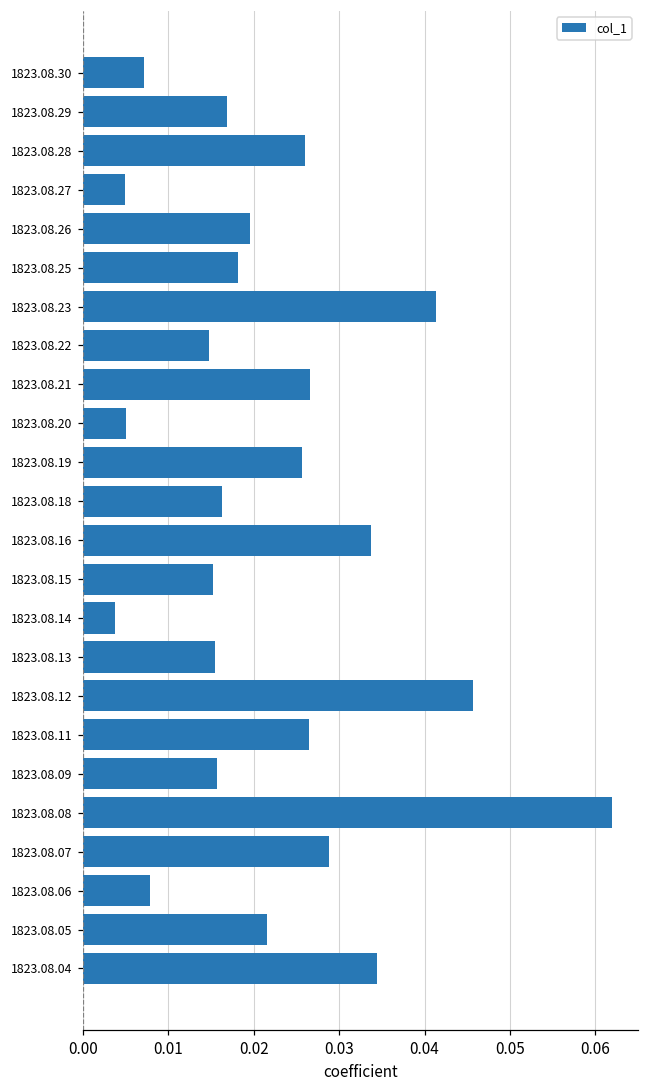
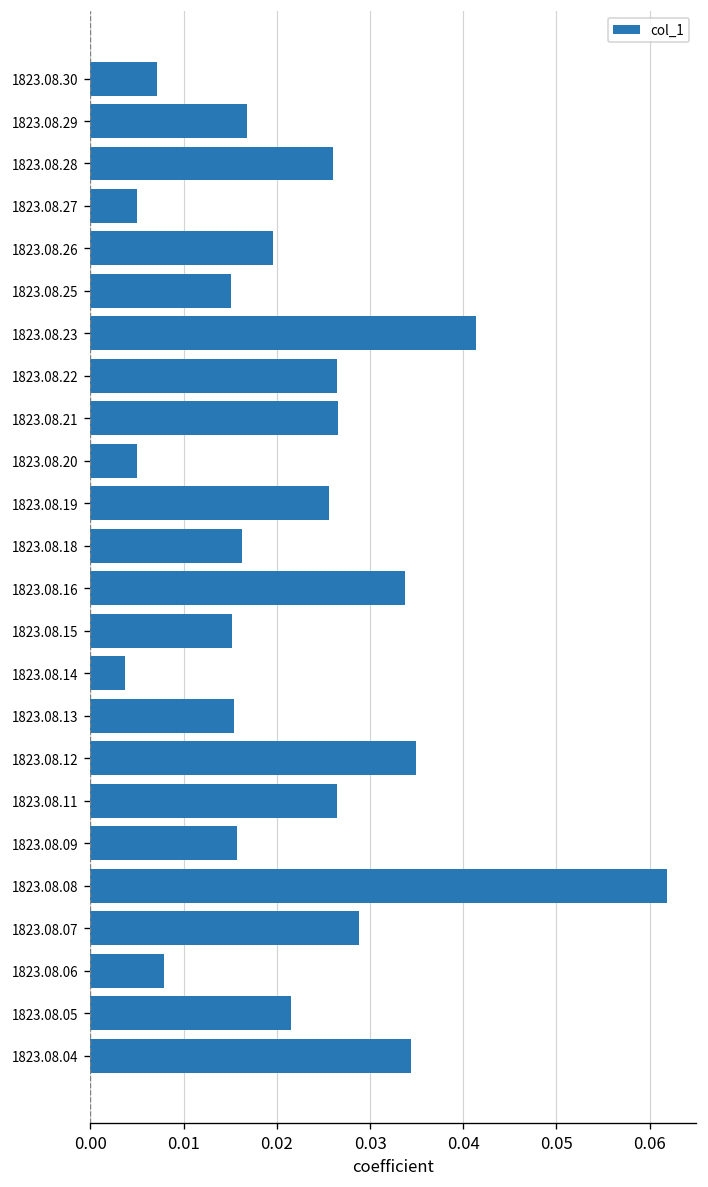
  {
    "1823.08.30": 0.007,
    "1823.08.29": 0.017,
    "1823.08.28": 0.026,
    "1823.08.27": 0.005,
    "1823.08.26": 0.020,
-   "1823.08.25": 0.018,
+   "1823.08.25": 0.015,
    "1823.08.23": 0.041,
-   "1823.08.22": 0.015,
+   "1823.08.22": 0.026,
    "1823.08.21": 0.027,
    "1823.08.20": 0.005,
    "1823.08.19": 0.026,
    "1823.08.18": 0.016,
    "1823.08.16": 0.034,
    "1823.08.15": 0.015,
    "1823.08.14": 0.004,
    "1823.08.13": 0.015,
-   "1823.08.12": 0.046,
+   "1823.08.12": 0.035,
    "1823.08.11": 0.026,
    "1823.08.09": 0.016,
    "1823.08.08": 0.062,
    "1823.08.07": 0.029,
    "1823.08.06": 0.008,
    "1823.08.05": 0.022,
    "1823.08.04": 0.034
  }
